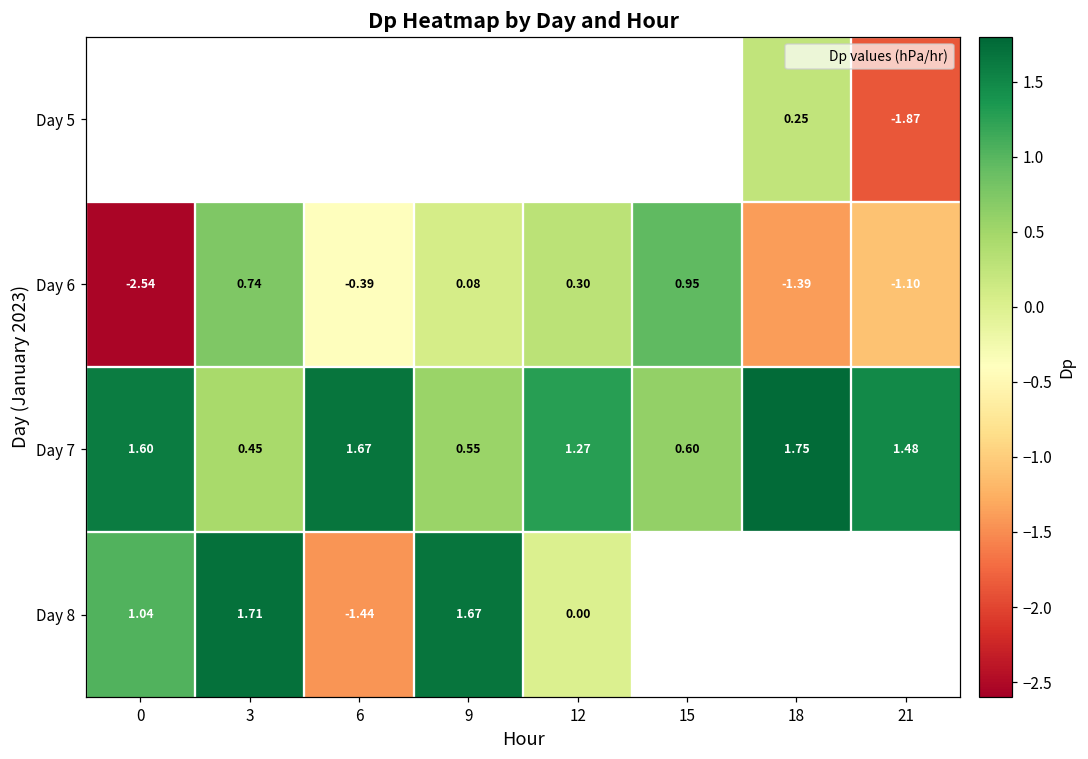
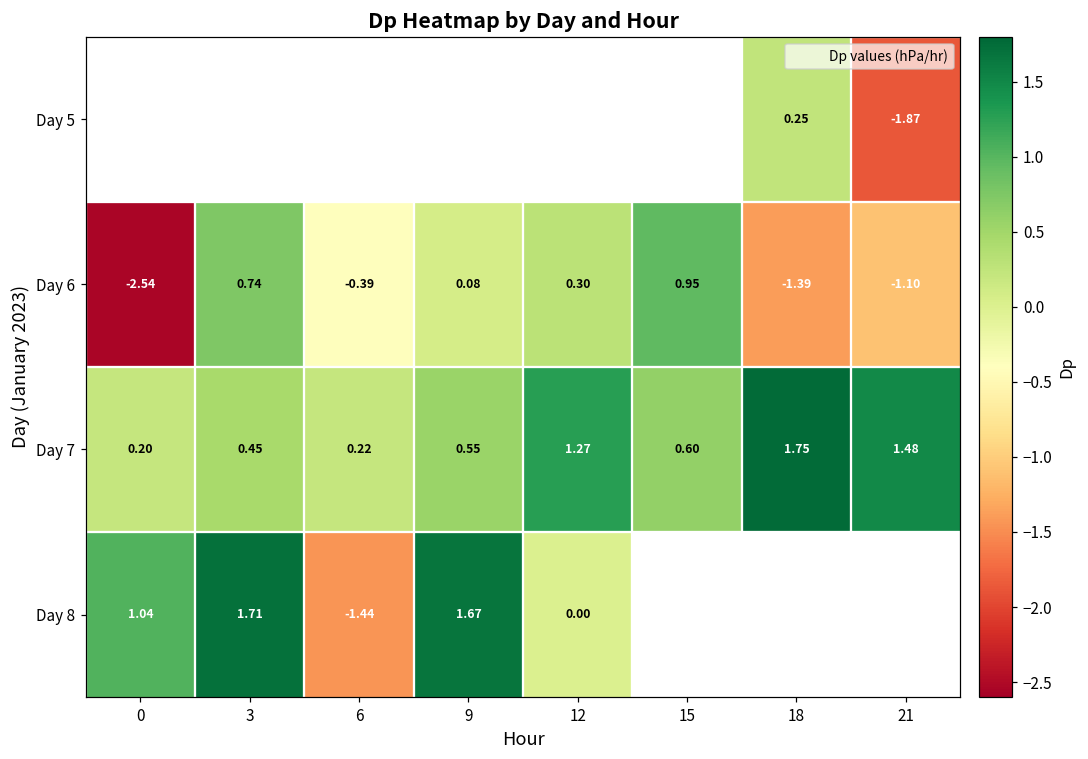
  {
    "Day 5": {
      "18": 0.25,
      "21": -1.87
    },
    "Day 6": {
      "0": -2.54,
      "3": 0.74,
      "6": -0.39,
      "9": 0.08,
      "12": 0.30,
      "15": 0.95,
      "18": -1.39,
      "21": -1.10
    },
    "Day 7": {
-     "0": 1.60,
+     "0": 0.20,
      "3": 0.45,
-     "6": 1.67,
+     "6": 0.22,
      "9": 0.55,
      "12": 1.27,
      "15": 0.60,
      "18": 1.75,
      "21": 1.48
    },
    "Day 8": {
      "0": 1.04,
      "3": 1.71,
      "6": -1.44,
      "9": 1.67,
      "12": 0.00
    }
  }
